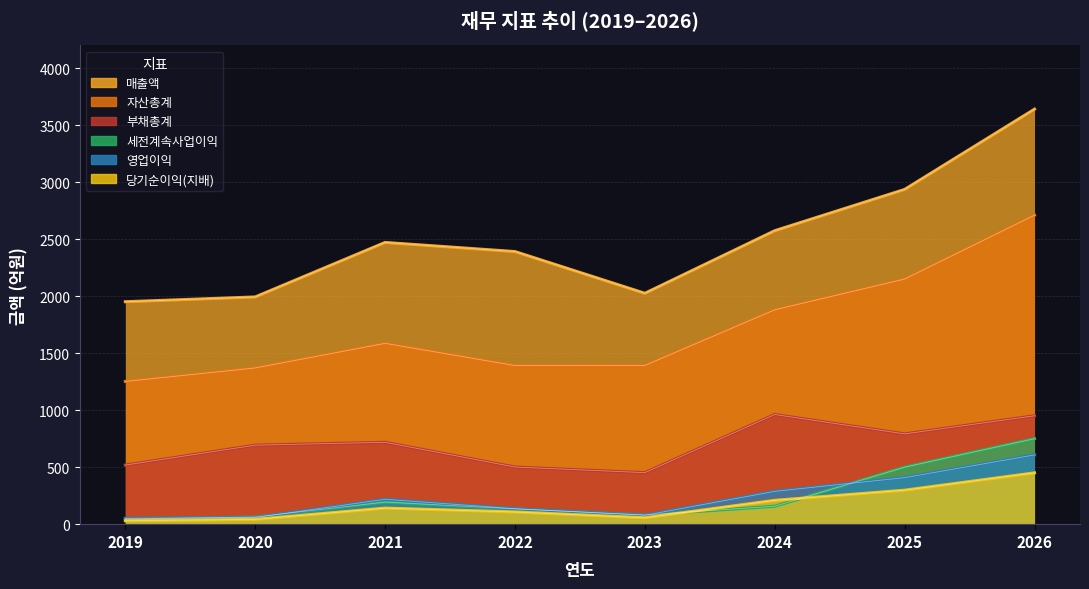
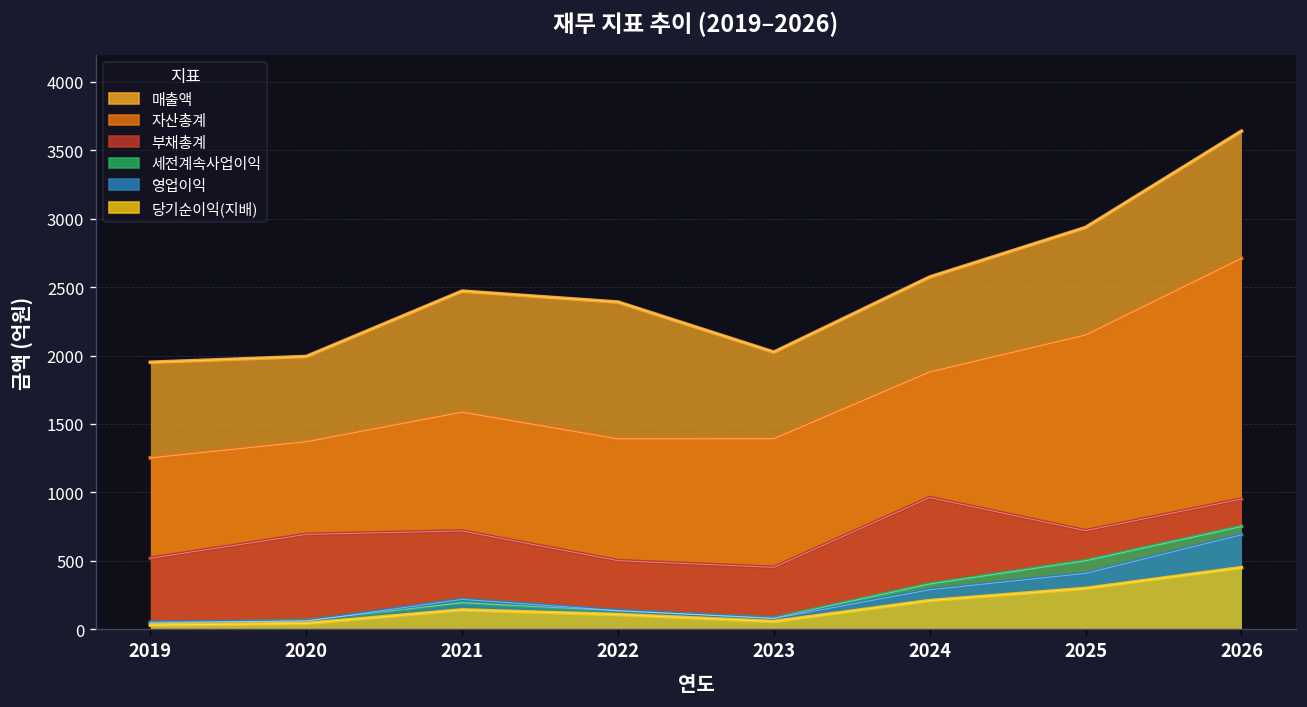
  {
    "부채총계": {
      "2019": 520,
      "2020": 690,
      "2021": 720,
      "2022": 500,
      "2023": 450,
      "2024": 960,
-     "2025": 790,
+     "2025": 720,
      "2026": 950
    },
    "세전계속사업이익": {
      "2021": 190,
-     "2024": 160,
+     "2024": 330,
      "2025": 500,
      "2026": 750
    },
    "영업이익": {
      "2021": 220,
      "2024": 290,
      "2025": 410,
-     "2026": 610
+     "2026": 690
    }
  }
